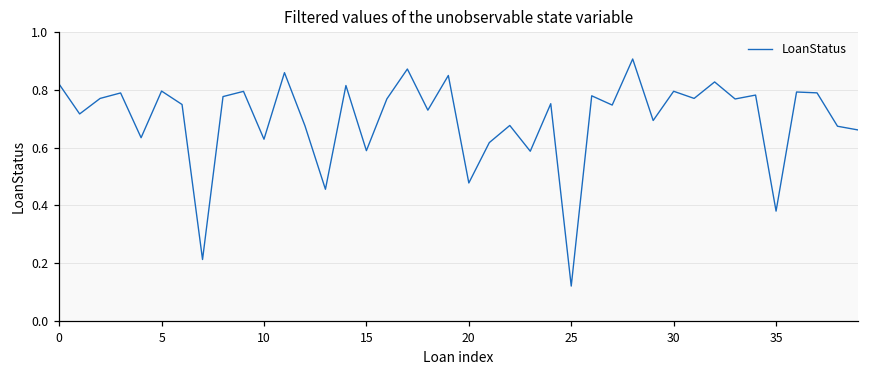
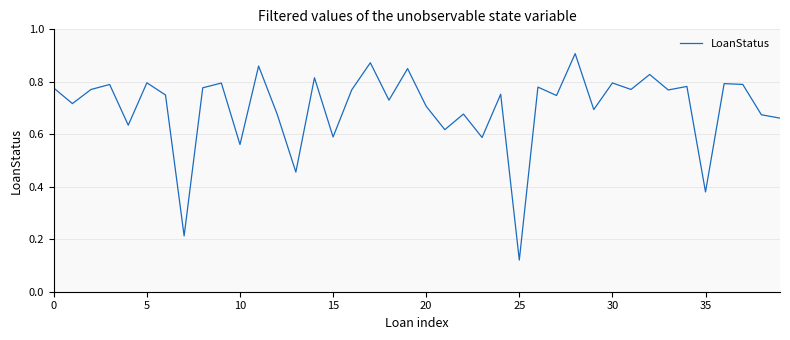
  {
-   "0": 0.82,
+   "0": 0.78,
    "5": 0.80,
-   "10": 0.63,
+   "10": 0.56,
    "15": 0.59,
-   "20": 0.48,
+   "20": 0.71,
    "25": 0.12,
    "30": 0.80,
    "35": 0.38
  }
